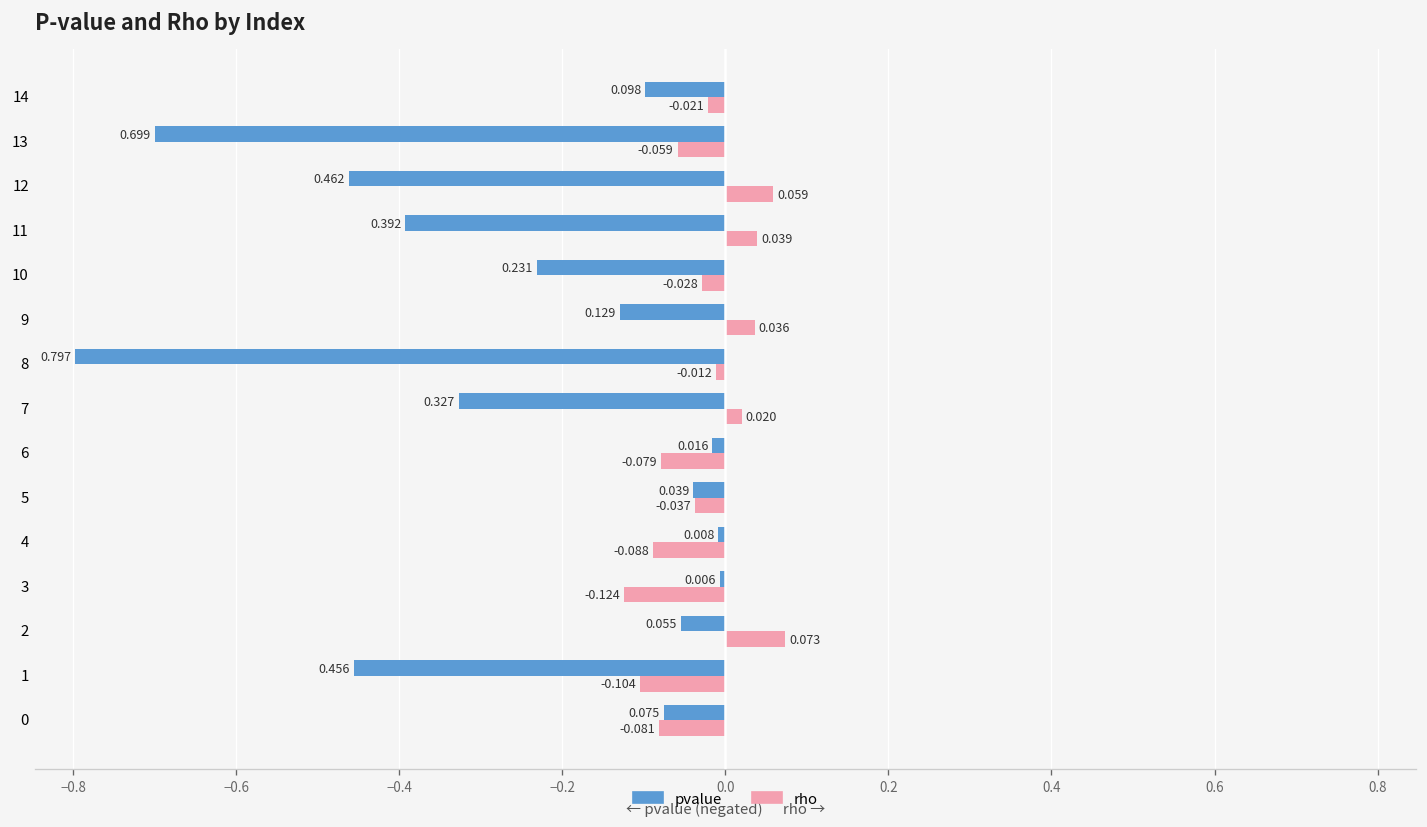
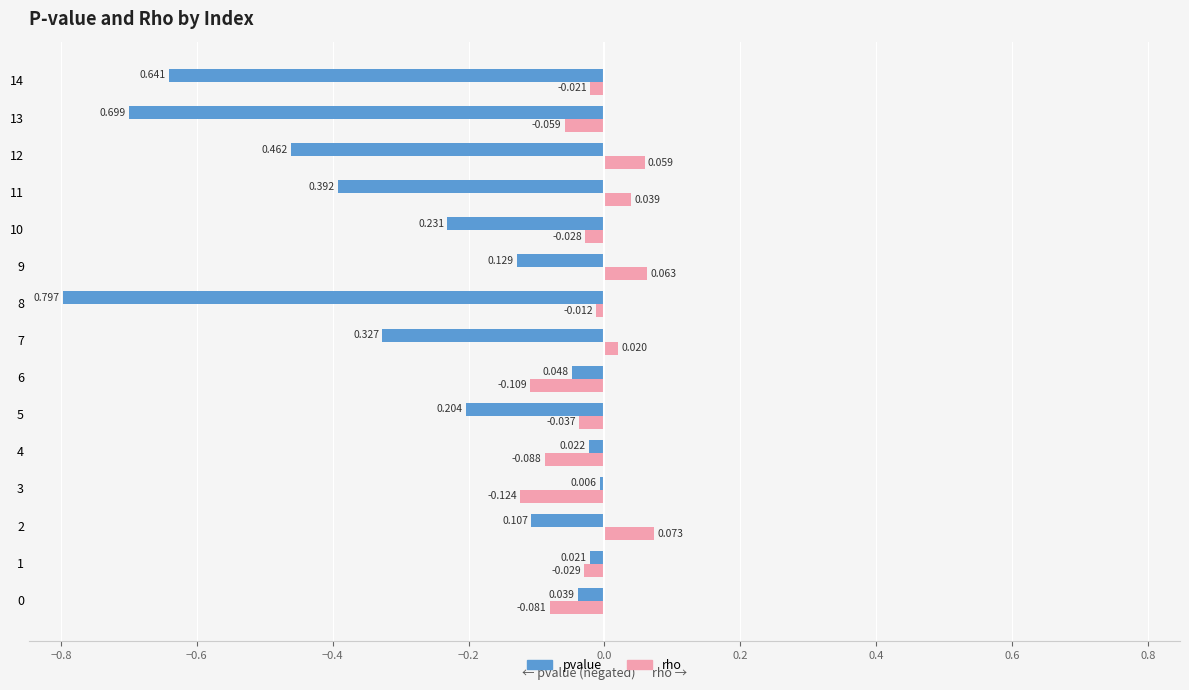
  {
    "pvalue": {
-     "14": 0.098,
-     "6": 0.016,
-     "5": 0.039,
-     "4": 0.008,
-     "2": 0.055,
-     "1": 0.456,
-     "0": 0.075
+     "14": 0.641,
+     "6": 0.048,
+     "5": 0.204,
+     "4": 0.022,
+     "2": 0.107,
+     "1": 0.021,
+     "0": 0.039
    },
    "rho": {
      "14": -0.021,
      "13": -0.059,
      "12": 0.059,
      "11": 0.039,
      "10": -0.028,
-     "9": 0.036,
+     "9": 0.063,
      "8": -0.012,
      "7": 0.020,
-     "6": -0.079,
+     "6": -0.109,
      "5": -0.037,
      "4": -0.088,
      "3": -0.124,
      "2": 0.073,
-     "1": -0.104,
+     "1": -0.029,
      "0": -0.081
    }
  }
